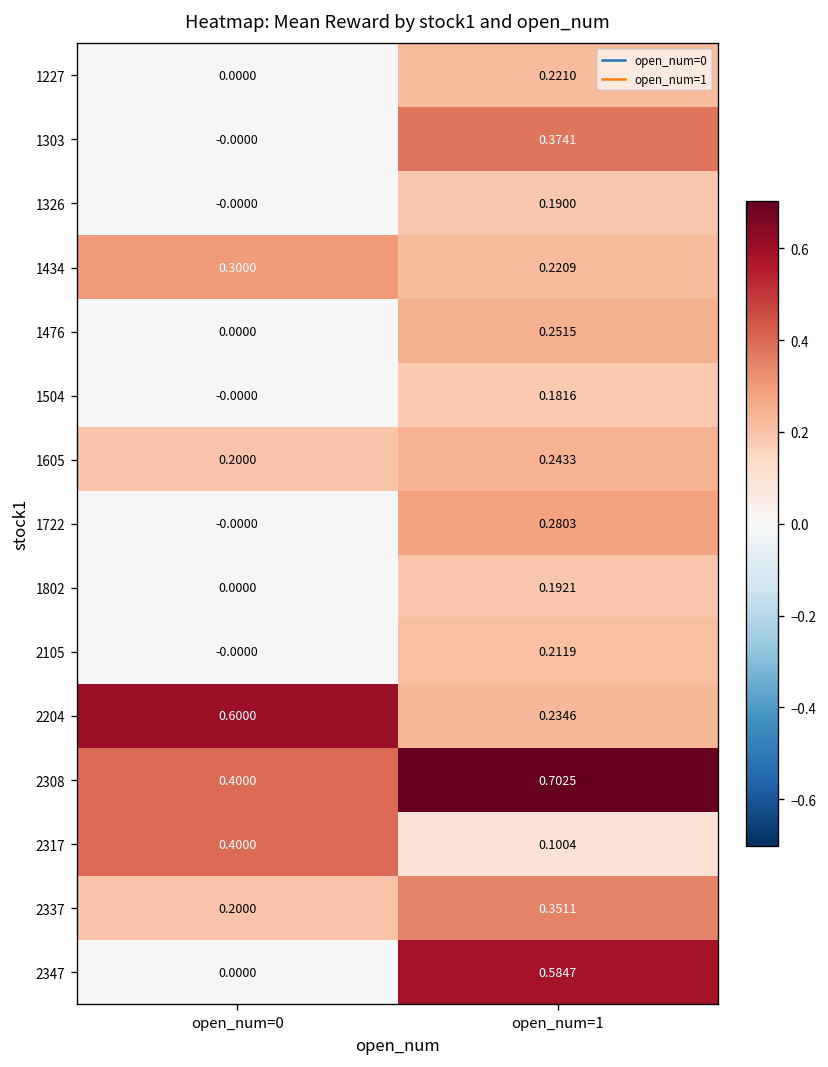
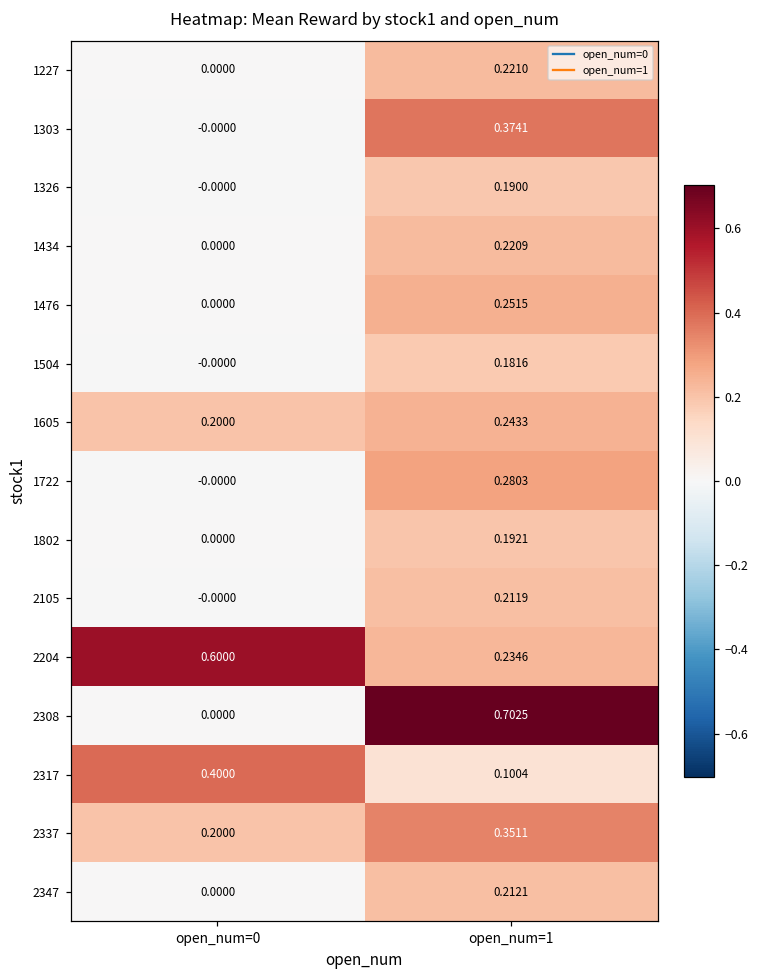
  {
    "1227": {
      "open_num=0": 0.0000,
      "open_num=1": 0.2210
    },
    "1303": {
      "open_num=0": -0.0000,
      "open_num=1": 0.3741
    },
    "1326": {
      "open_num=0": -0.0000,
      "open_num=1": 0.1900
    },
    "1434": {
-     "open_num=0": 0.3000,
+     "open_num=0": 0.0000,
      "open_num=1": 0.2209
    },
    "1476": {
      "open_num=0": 0.0000,
      "open_num=1": 0.2515
    },
    "1504": {
      "open_num=0": -0.0000,
      "open_num=1": 0.1816
    },
    "1605": {
      "open_num=0": 0.2000,
      "open_num=1": 0.2433
    },
    "1722": {
      "open_num=0": -0.0000,
      "open_num=1": 0.2803
    },
    "1802": {
      "open_num=0": 0.0000,
      "open_num=1": 0.1921
    },
    "2105": {
      "open_num=0": -0.0000,
      "open_num=1": 0.2119
    },
    "2204": {
      "open_num=0": 0.6000,
      "open_num=1": 0.2346
    },
    "2308": {
-     "open_num=0": 0.4000,
+     "open_num=0": 0.0000,
      "open_num=1": 0.7025
    },
    "2317": {
      "open_num=0": 0.4000,
      "open_num=1": 0.1004
    },
    "2337": {
      "open_num=0": 0.2000,
      "open_num=1": 0.3511
    },
    "2347": {
      "open_num=0": 0.0000,
-     "open_num=1": 0.5847
+     "open_num=1": 0.2121
    }
  }
